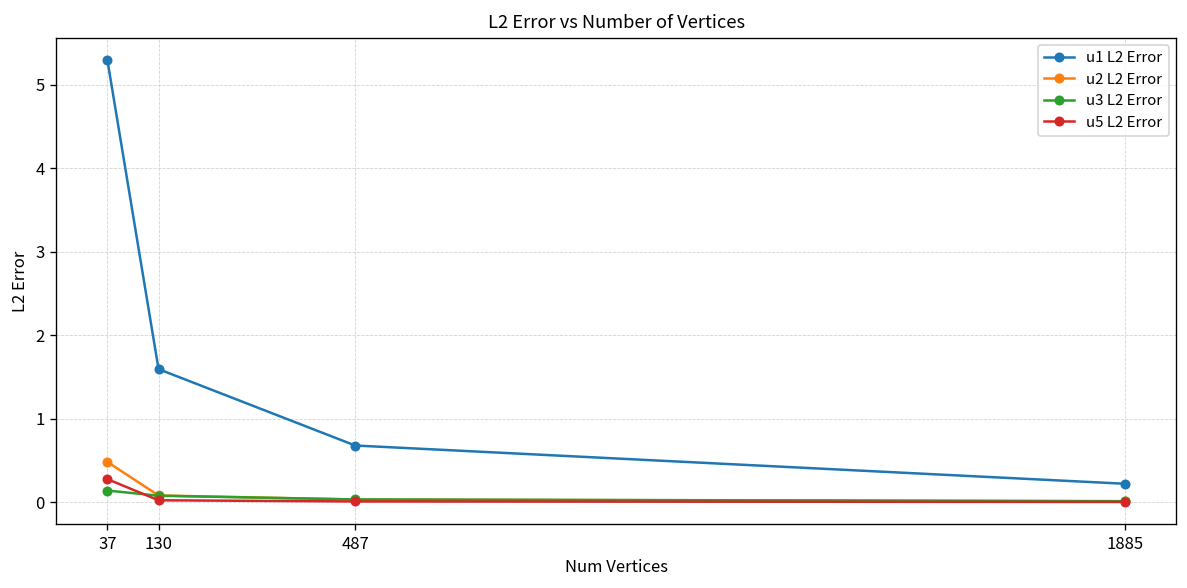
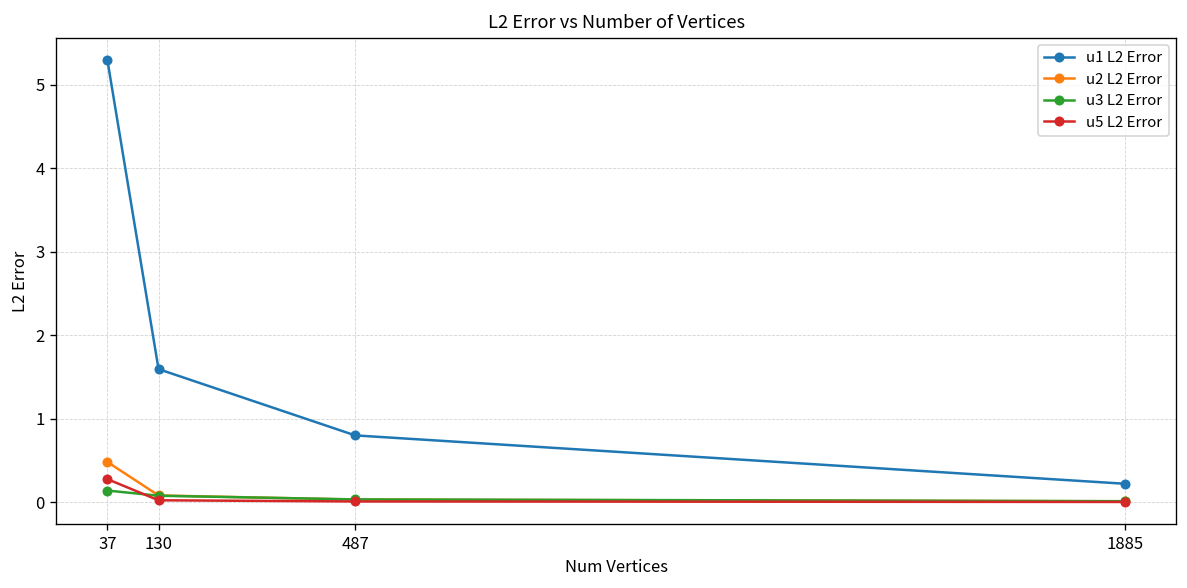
  {
    "u1 L2 Error": {
      "37": 5.3,
      "130": 1.6,
-     "487": 0.7,
+     "487": 0.8,
      "1885": 0.2
    },
    "u2 L2 Error": {
      "37": 0.5
    },
    "u3 L2 Error": {
      "37": 0.1
    },
    "u5 L2 Error": {
      "37": 0.3,
      "130": 0.0
    }
  }
